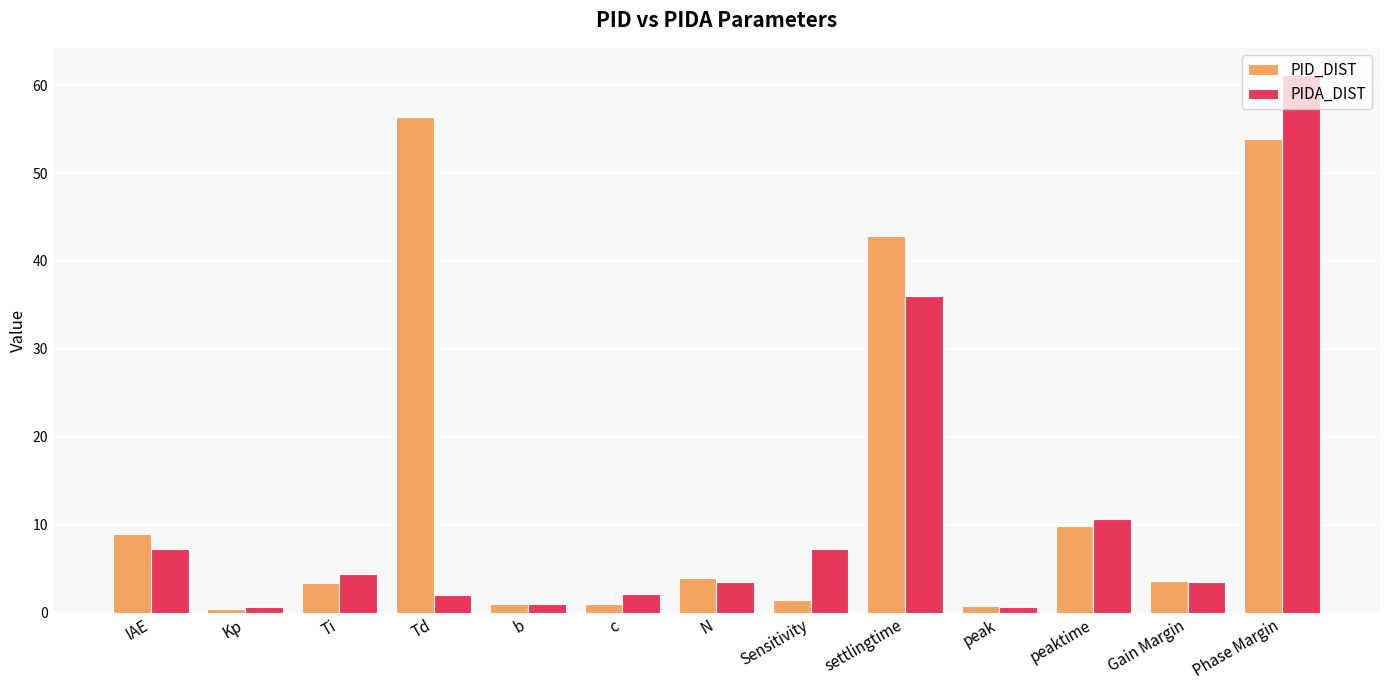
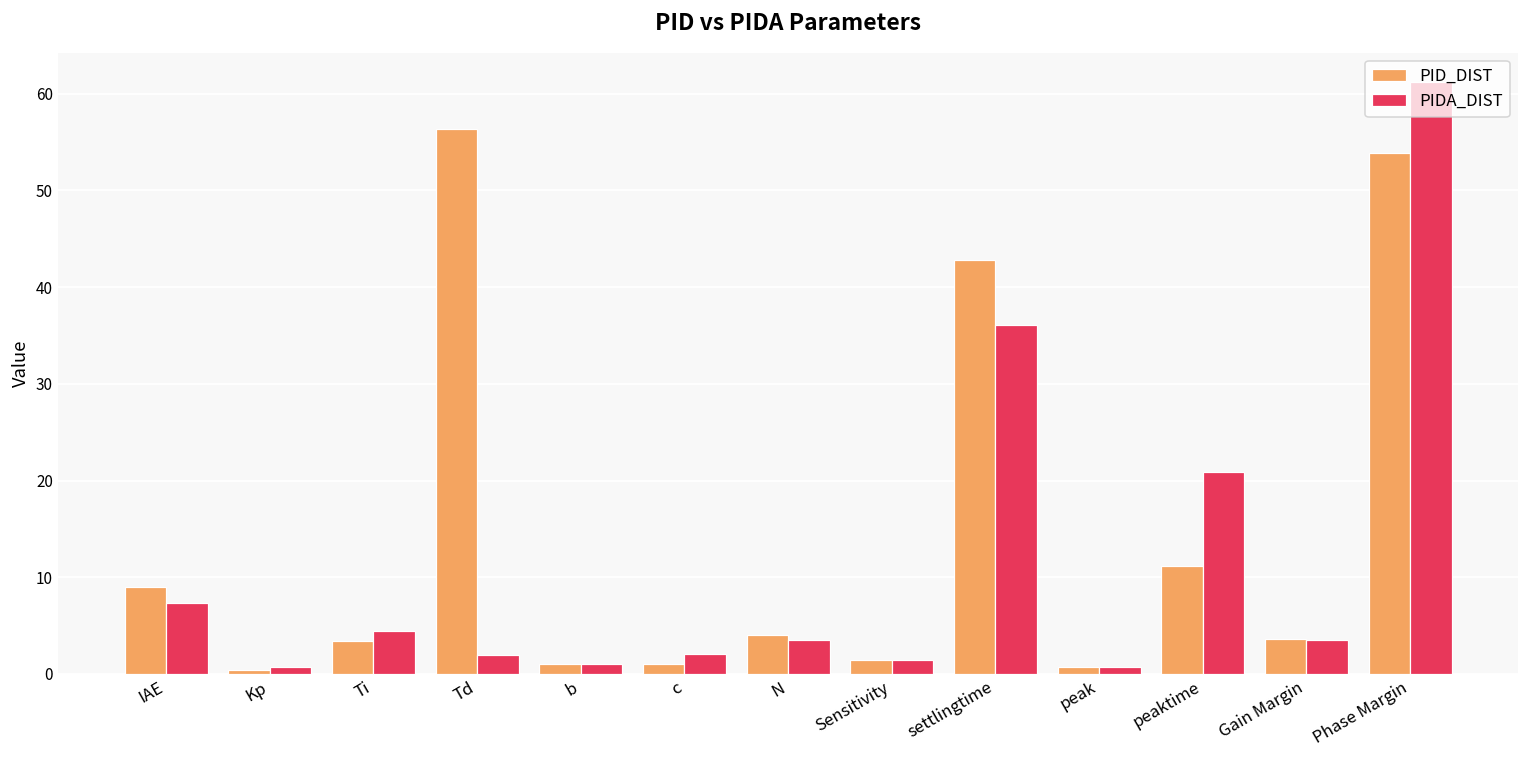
  {
    "PID_DIST": {
      "IAE": 9,
      "Kp": 0,
      "Ti": 3,
      "Td": 56,
      "b": 1,
      "c": 1,
      "N": 4,
      "Sensitivity": 1,
      "settlingtime": 43,
      "peak": 1,
-     "peaktime": 10,
+     "peaktime": 11,
      "Gain Margin": 4,
      "Phase Margin": 54
    },
    "PIDA_DIST": {
      "IAE": 7,
      "Kp": 1,
      "Ti": 4,
      "Td": 2,
      "b": 1,
      "c": 2,
      "N": 4,
-     "Sensitivity": 7,
+     "Sensitivity": 1,
      "settlingtime": 36,
      "peak": 1,
-     "peaktime": 11,
+     "peaktime": 21,
      "Gain Margin": 4
    }
  }
